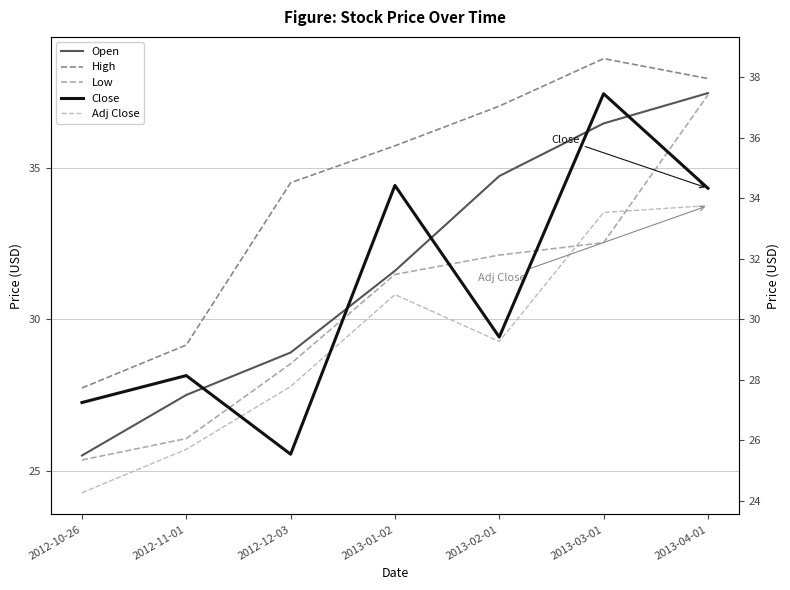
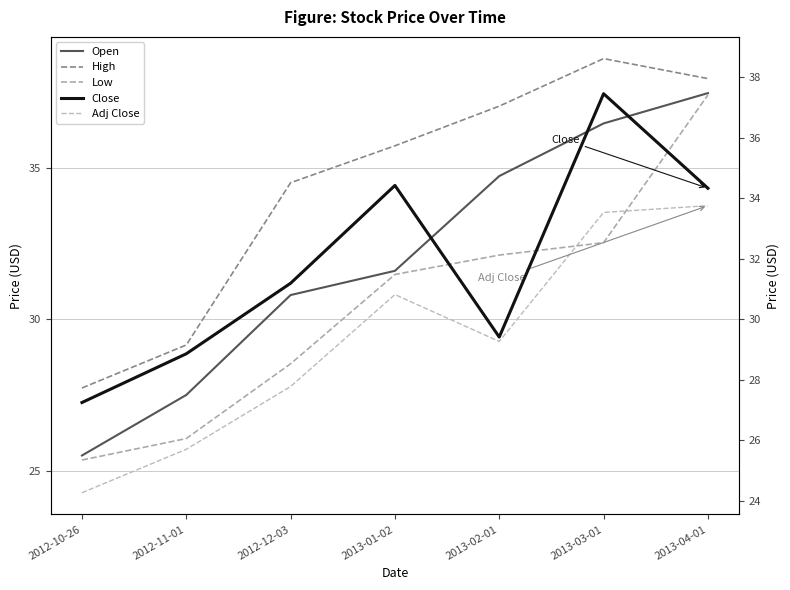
  {
    "Open": {
      "2012-10-26": 25.5,
      "2012-11-01": 27.5,
-     "2012-12-03": 28.9,
+     "2012-12-03": 30.8,
      "2013-01-02": 31.6,
      "2013-02-01": 34.7,
      "2013-03-01": 36.5
    },
    "Close": {
      "2012-10-26": 27.3,
-     "2012-11-01": 28.1,
-     "2012-12-03": 25.5,
+     "2012-11-01": 28.9,
+     "2012-12-03": 31.2,
      "2013-01-02": 34.4,
      "2013-02-01": 29.4,
      "2013-03-01": 37.5,
      "2013-04-01": 34.3
    }
  }
